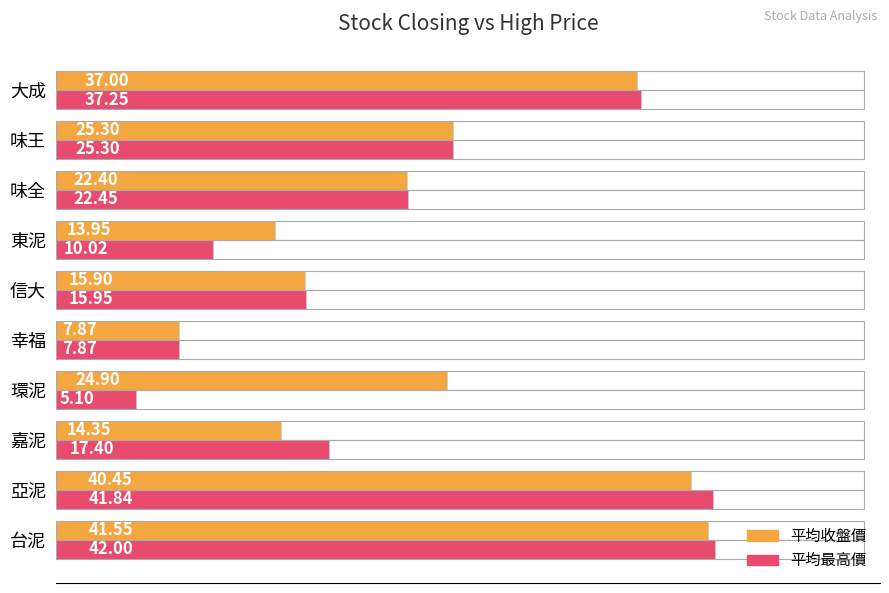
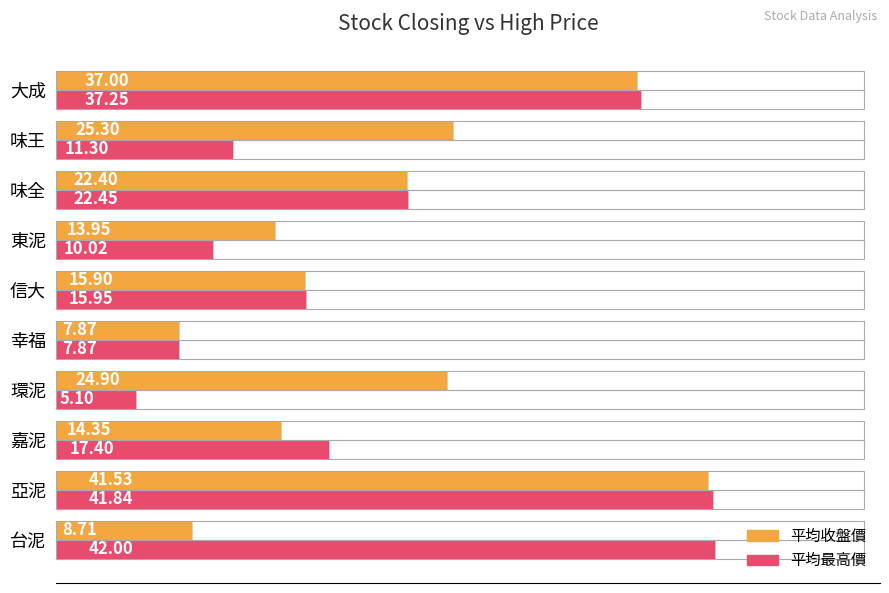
  {
    "平均收盤價": {
      "大成": 37.00,
      "味王": 25.30,
      "味全": 22.40,
      "東泥": 13.95,
      "信大": 15.90,
      "幸福": 7.87,
      "環泥": 24.90,
      "嘉泥": 14.35,
-     "亞泥": 40.45,
-     "台泥": 41.55
+     "亞泥": 41.53,
+     "台泥": 8.71
    },
    "平均最高價": {
      "大成": 37.25,
-     "味王": 25.30,
+     "味王": 11.30,
      "味全": 22.45,
      "東泥": 10.02,
      "信大": 15.95,
      "幸福": 7.87,
      "環泥": 5.10,
      "嘉泥": 17.40,
      "亞泥": 41.84,
      "台泥": 42.00
    }
  }
